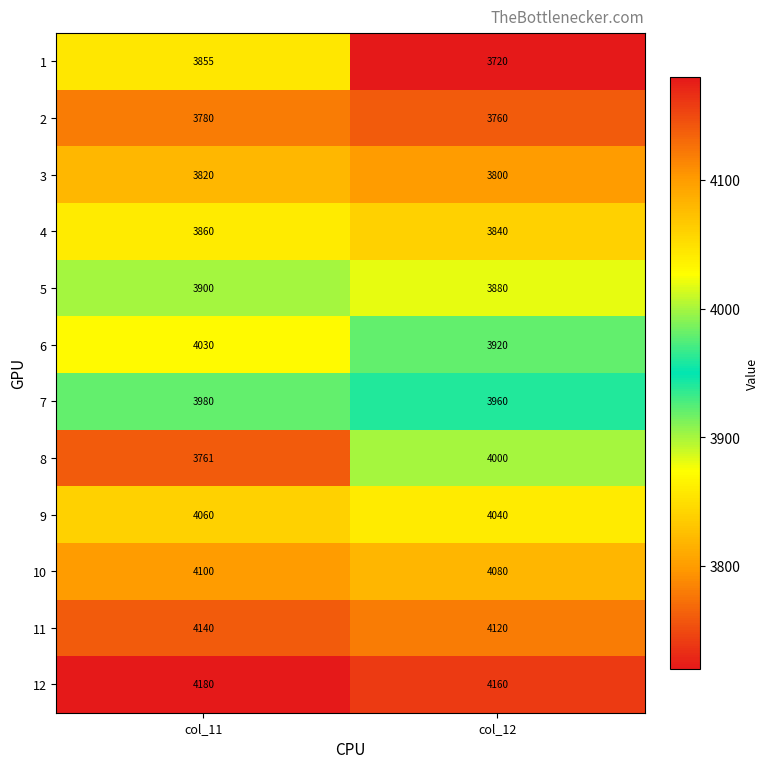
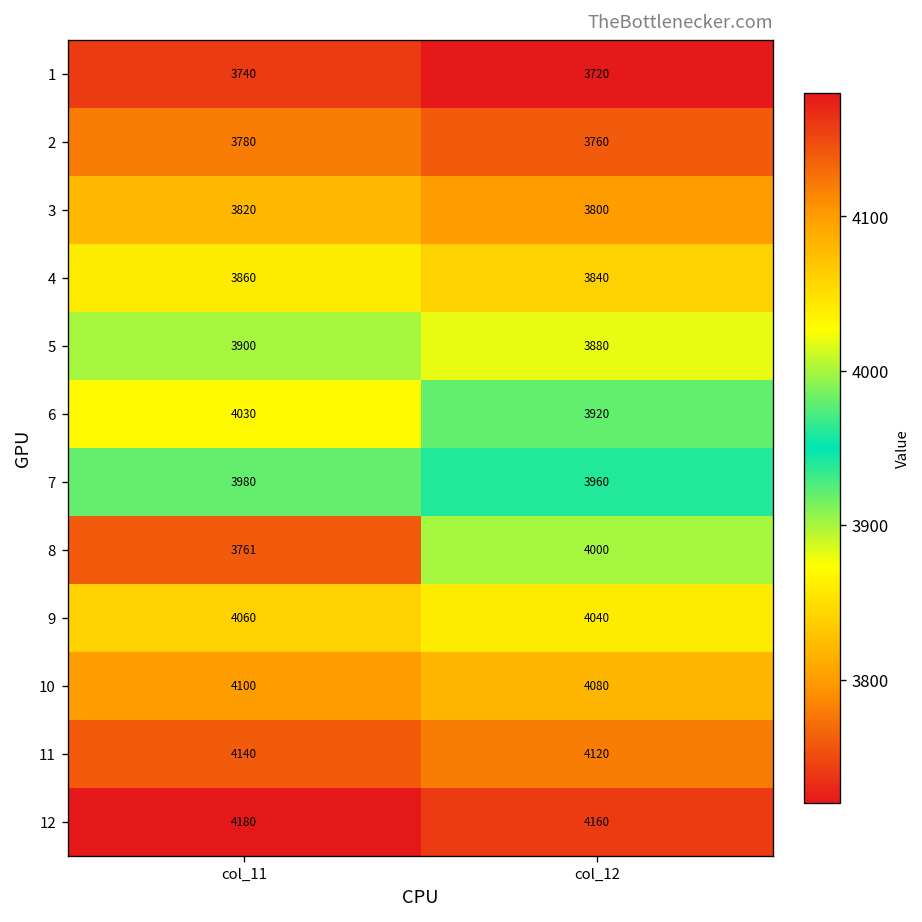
  {
    "1": {
-     "col_11": 3855,
+     "col_11": 3740,
      "col_12": 3720
    },
    "2": {
      "col_11": 3780,
      "col_12": 3760
    },
    "3": {
      "col_11": 3820,
      "col_12": 3800
    },
    "4": {
      "col_11": 3860,
      "col_12": 3840
    },
    "5": {
      "col_11": 3900,
      "col_12": 3880
    },
    "6": {
      "col_11": 4030,
      "col_12": 3920
    },
    "7": {
      "col_11": 3980,
      "col_12": 3960
    },
    "8": {
      "col_11": 3761,
      "col_12": 4000
    },
    "9": {
      "col_11": 4060,
      "col_12": 4040
    },
    "10": {
      "col_11": 4100,
      "col_12": 4080
    },
    "11": {
      "col_11": 4140,
      "col_12": 4120
    },
    "12": {
      "col_11": 4180,
      "col_12": 4160
    }
  }
